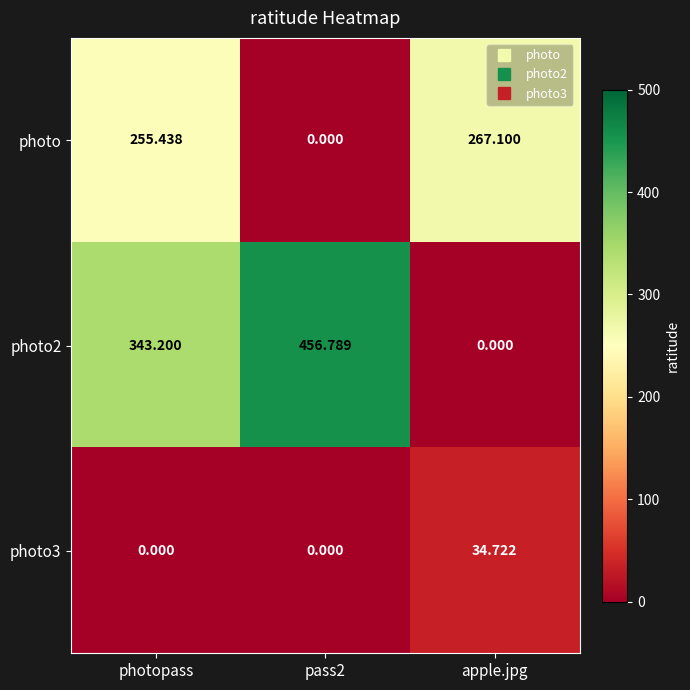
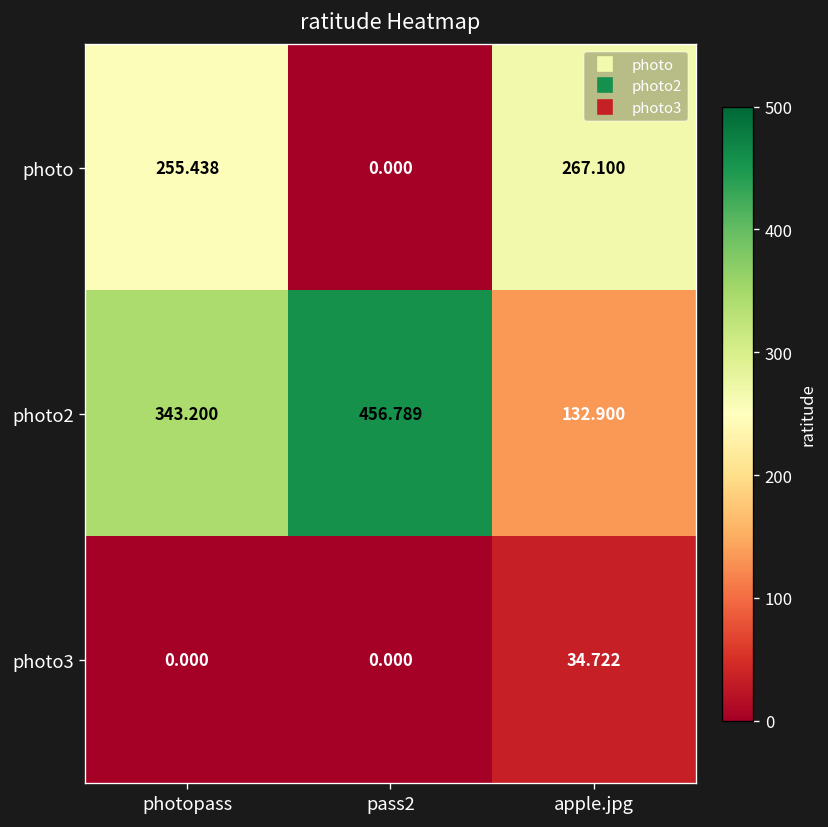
  {
    "photo": {
      "photopass": 255.438,
      "pass2": 0.000,
      "apple.jpg": 267.100
    },
    "photo2": {
      "photopass": 343.200,
      "pass2": 456.789,
-     "apple.jpg": 0.000
+     "apple.jpg": 132.900
    },
    "photo3": {
      "photopass": 0.000,
      "pass2": 0.000,
      "apple.jpg": 34.722
    }
  }
